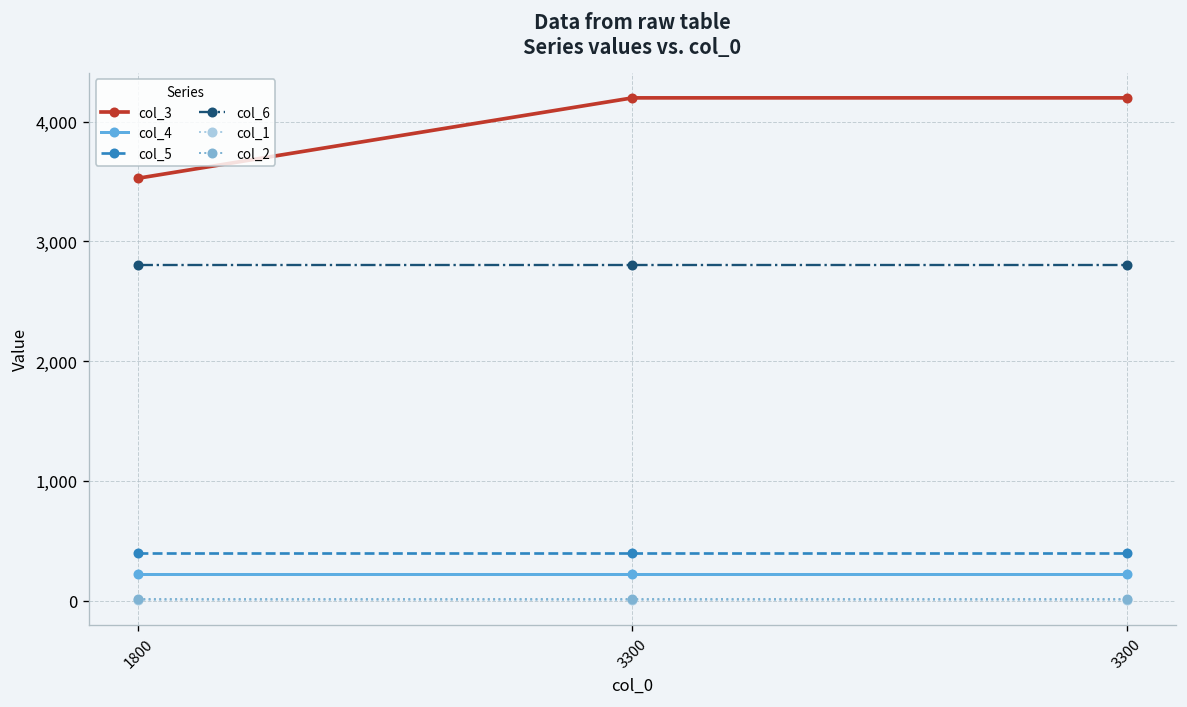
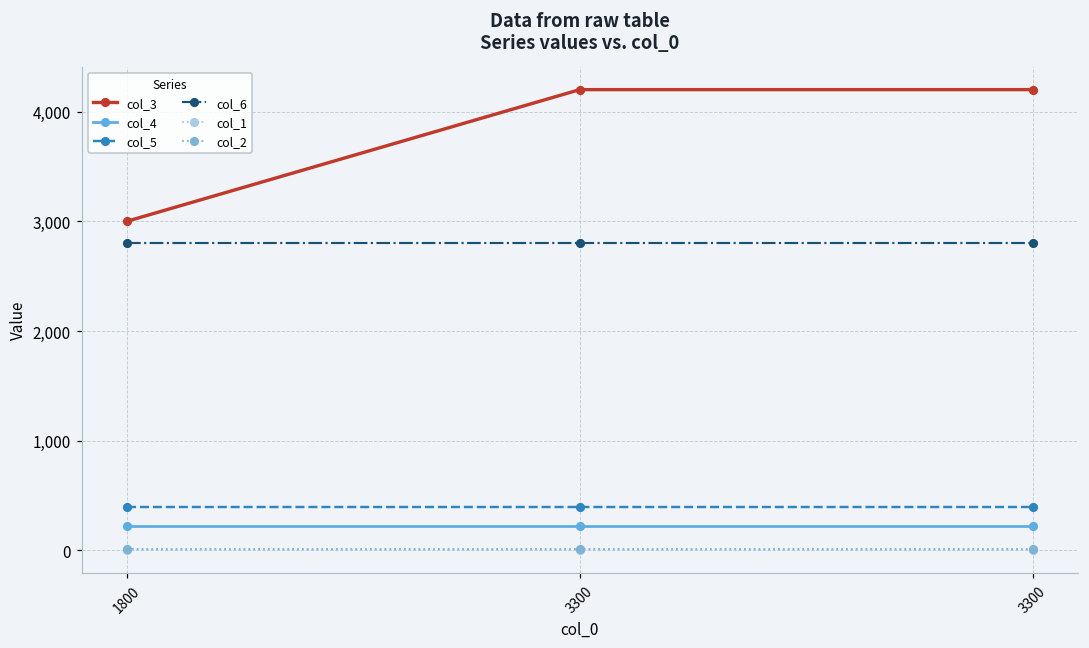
  {
    "col_3": {
-     "1800": "3,500"
+     "1800": "3,000"
    },
    "col_5": {
      "1800": "400"
    },
    "col_6": {
      "1800": "2,800"
    }
  }
